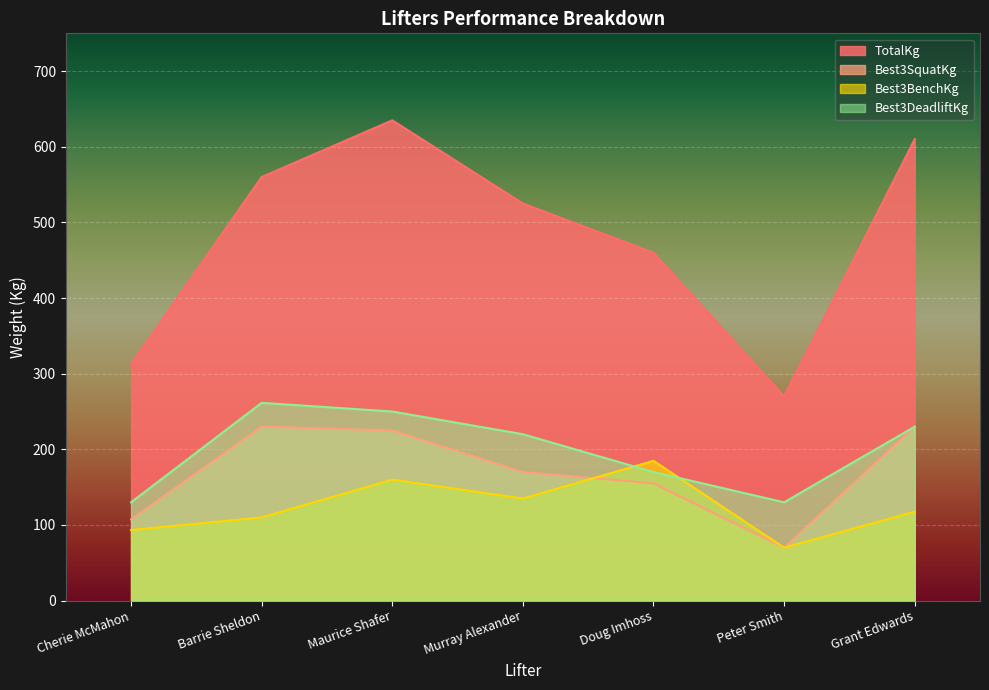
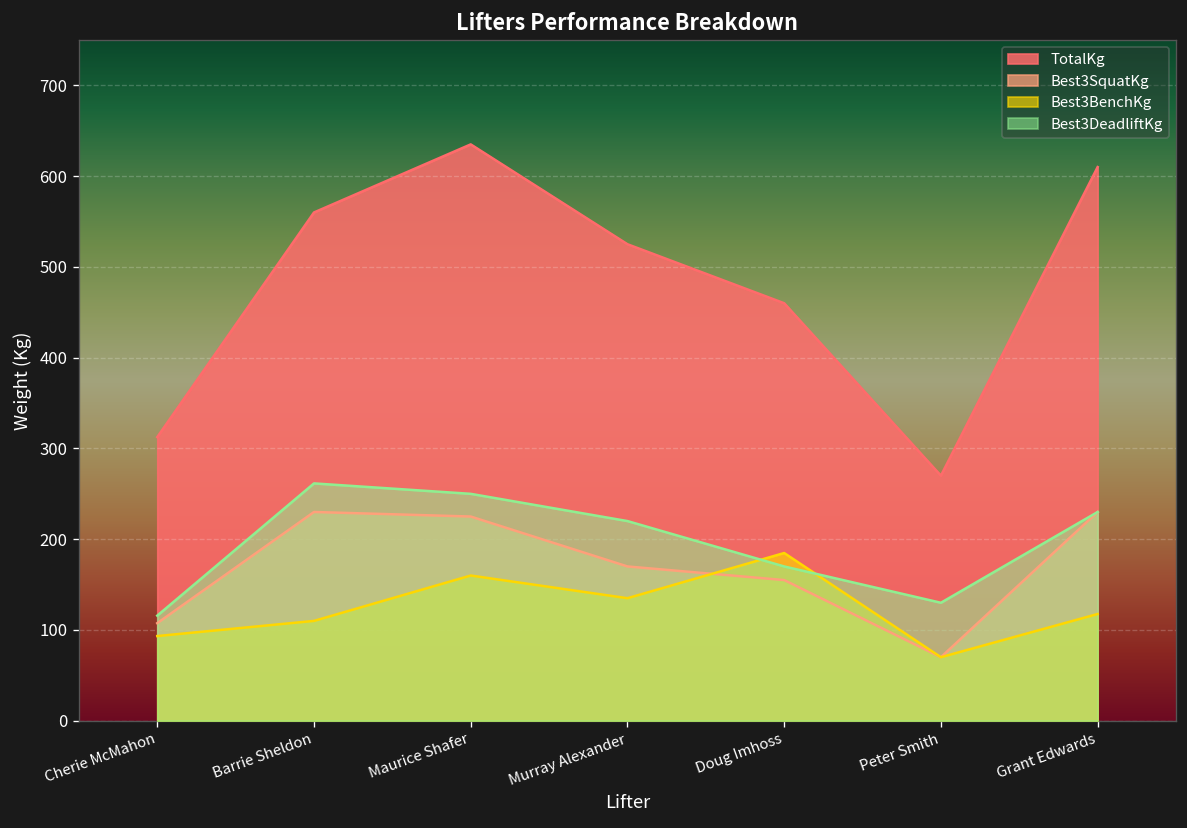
  {
    "Best3BenchKg": {
      "Cherie McMahon": 90,
      "Barrie Sheldon": 110,
      "Maurice Shafer": 160,
      "Murray Alexander": 140,
      "Doug Imhoss": 180,
      "Grant Edwards": 120
    },
    "Best3DeadliftKg": {
-     "Cherie McMahon": 130,
+     "Cherie McMahon": 120,
      "Barrie Sheldon": 260,
      "Maurice Shafer": 250,
      "Murray Alexander": 220,
      "Doug Imhoss": 170,
      "Peter Smith": 130
    }
  }
